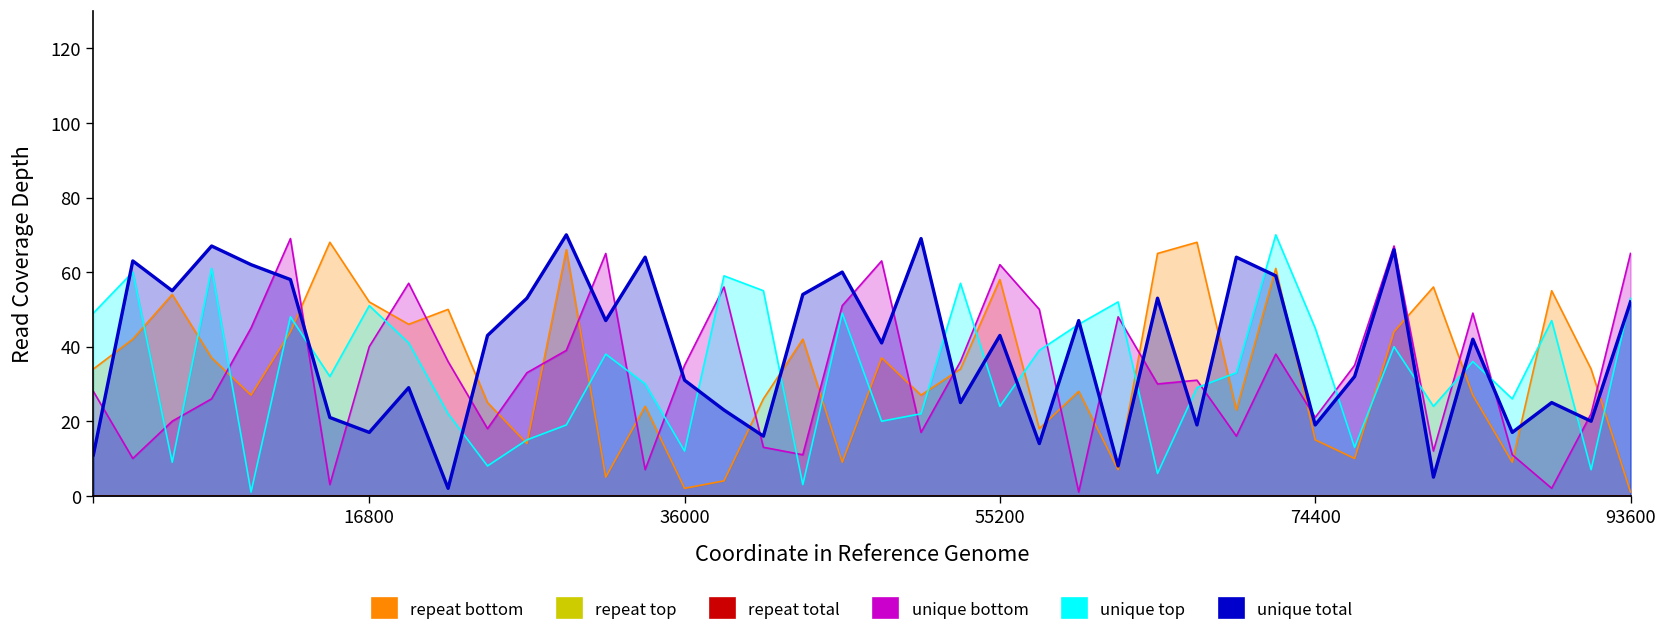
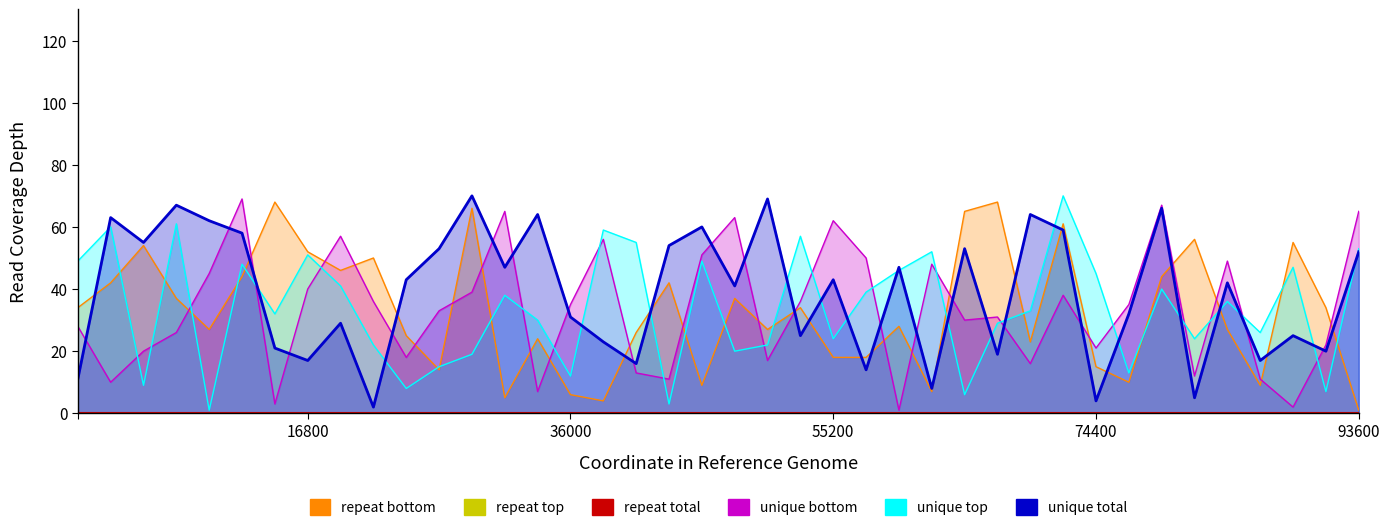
  {
    "repeat bottom": {
      "16800": 52,
-     "36000": 2,
-     "55200": 58,
+     "36000": 6,
+     "55200": 18,
      "74400": 15,
      "93600": 1
    },
    "repeat total": {
      "16800": 0,
      "36000": 0,
      "55200": 0,
      "74400": 0,
      "93600": 0
    },
    "unique bottom": {
      "16800": 40,
      "36000": 35,
      "55200": 62,
      "74400": 21,
      "93600": 65
    },
    "unique top": {
      "16800": 51,
      "36000": 12,
      "55200": 24,
      "74400": 45,
      "93600": 53
    },
    "unique total": {
      "16800": 17,
      "36000": 31,
      "55200": 43,
-     "74400": 19,
+     "74400": 4,
      "93600": 52
    }
  }
